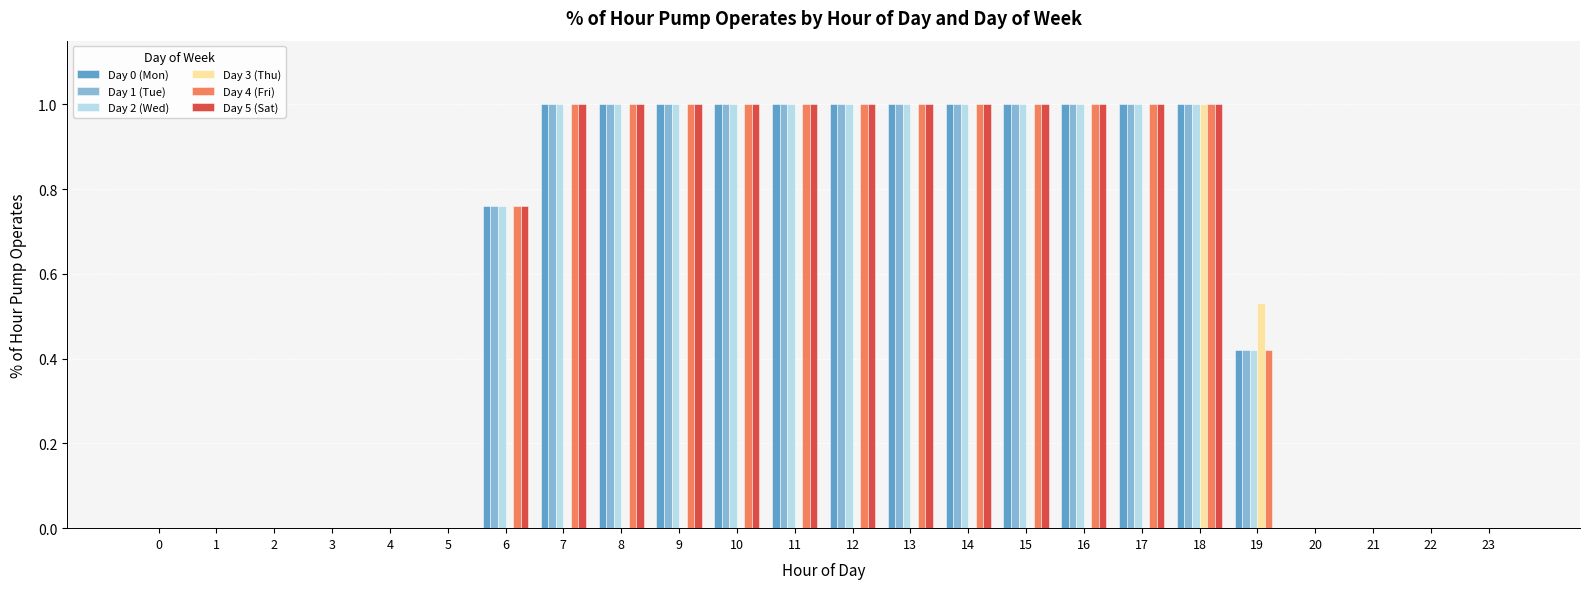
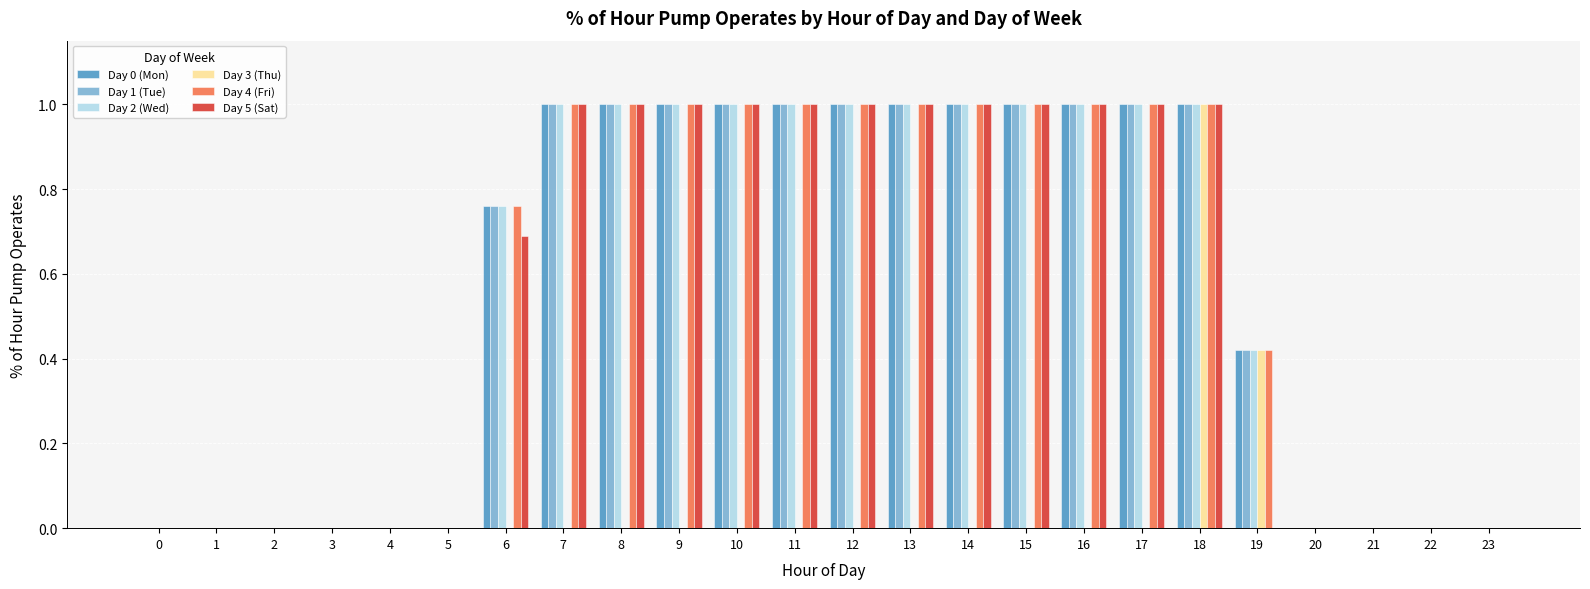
  {
    "Day 2 (Wed)": {
      "0": 0.00,
      "1": 0.00,
      "2": 0.00,
      "3": 0.00,
      "4": 0.00,
      "5": 0.00,
      "6": 0.76,
      "7": 1.00,
      "8": 1.00,
      "9": 1.00,
      "10": 1.00,
      "11": 1.00,
      "12": 1.00,
      "13": 1.00,
      "14": 1.00,
      "15": 1.00,
      "16": 1.00,
      "17": 1.00,
      "18": 1.00,
      "19": 0.42,
      "20": 0.00,
      "21": 0.00,
      "22": 0.00,
      "23": 0.00
    },
    "Day 3 (Thu)": {
      "0": 0.00,
      "1": 0.00,
      "2": 0.00,
      "3": 0.00,
      "4": 0.00,
      "5": 0.00,
      "6": 0.00,
      "7": 0.00,
      "8": 0.00,
      "9": 0.00,
      "10": 0.00,
      "11": 0.00,
      "12": 0.00,
      "13": 0.00,
      "14": 0.00,
      "15": 0.00,
      "16": 0.00,
      "17": 0.00,
      "18": 1.00,
-     "19": 0.53,
+     "19": 0.42,
      "20": 0.00,
      "21": 0.00,
      "22": 0.00,
      "23": 0.00
    },
    "Day 4 (Fri)": {
      "0": 0.00,
      "1": 0.00,
      "2": 0.00,
      "3": 0.00,
      "4": 0.00,
      "5": 0.00,
      "6": 0.76,
      "7": 1.00,
      "8": 1.00,
      "9": 1.00,
      "10": 1.00,
      "11": 1.00,
      "12": 1.00,
      "13": 1.00,
      "14": 1.00,
      "15": 1.00,
      "16": 1.00,
      "17": 1.00,
      "18": 1.00,
      "19": 0.42,
      "20": 0.00,
      "21": 0.00,
      "22": 0.00,
      "23": 0.00
    },
    "Day 5 (Sat)": {
      "0": 0.00,
      "1": 0.00,
      "2": 0.00,
      "3": 0.00,
      "4": 0.00,
      "5": 0.00,
-     "6": 0.76,
+     "6": 0.69,
      "7": 1.00,
      "8": 1.00,
      "9": 1.00,
      "10": 1.00,
      "11": 1.00,
      "12": 1.00,
      "13": 1.00,
      "14": 1.00,
      "15": 1.00,
      "16": 1.00,
      "17": 1.00,
      "18": 1.00,
      "19": 0.00,
      "20": 0.00,
      "21": 0.00,
      "22": 0.00,
      "23": 0.00
    }
  }
